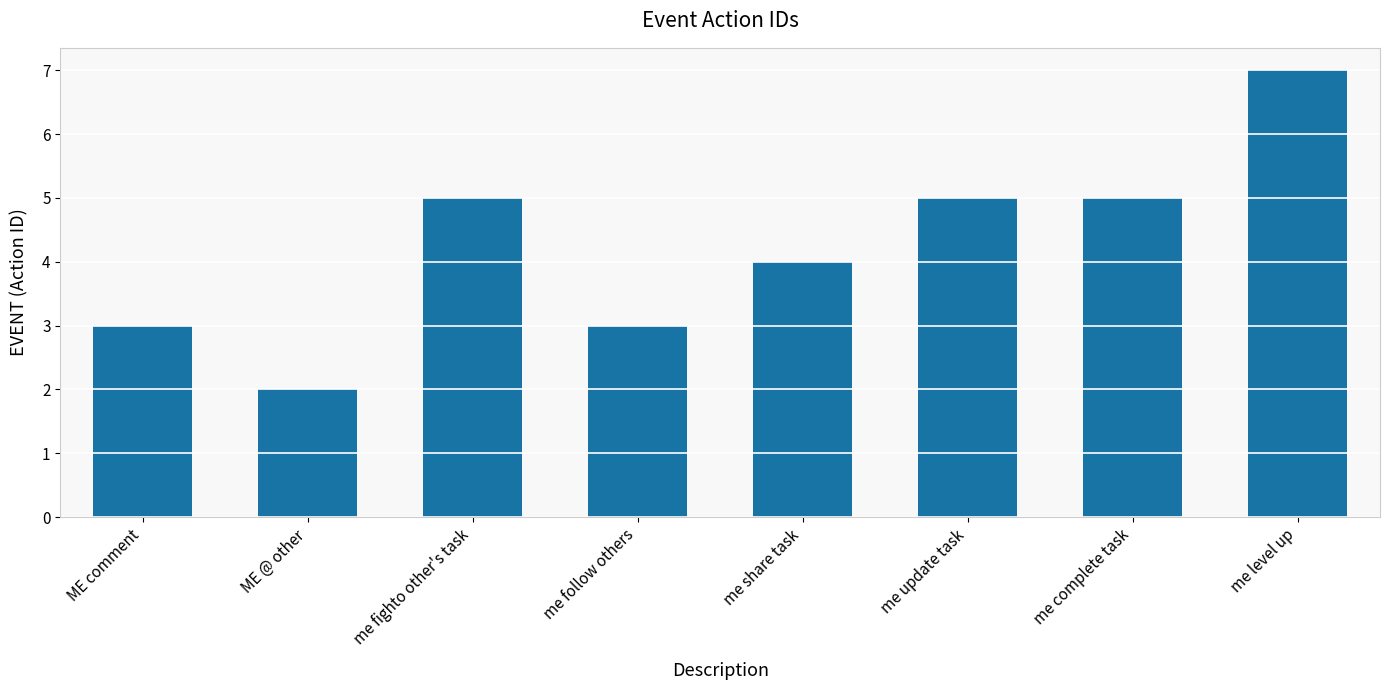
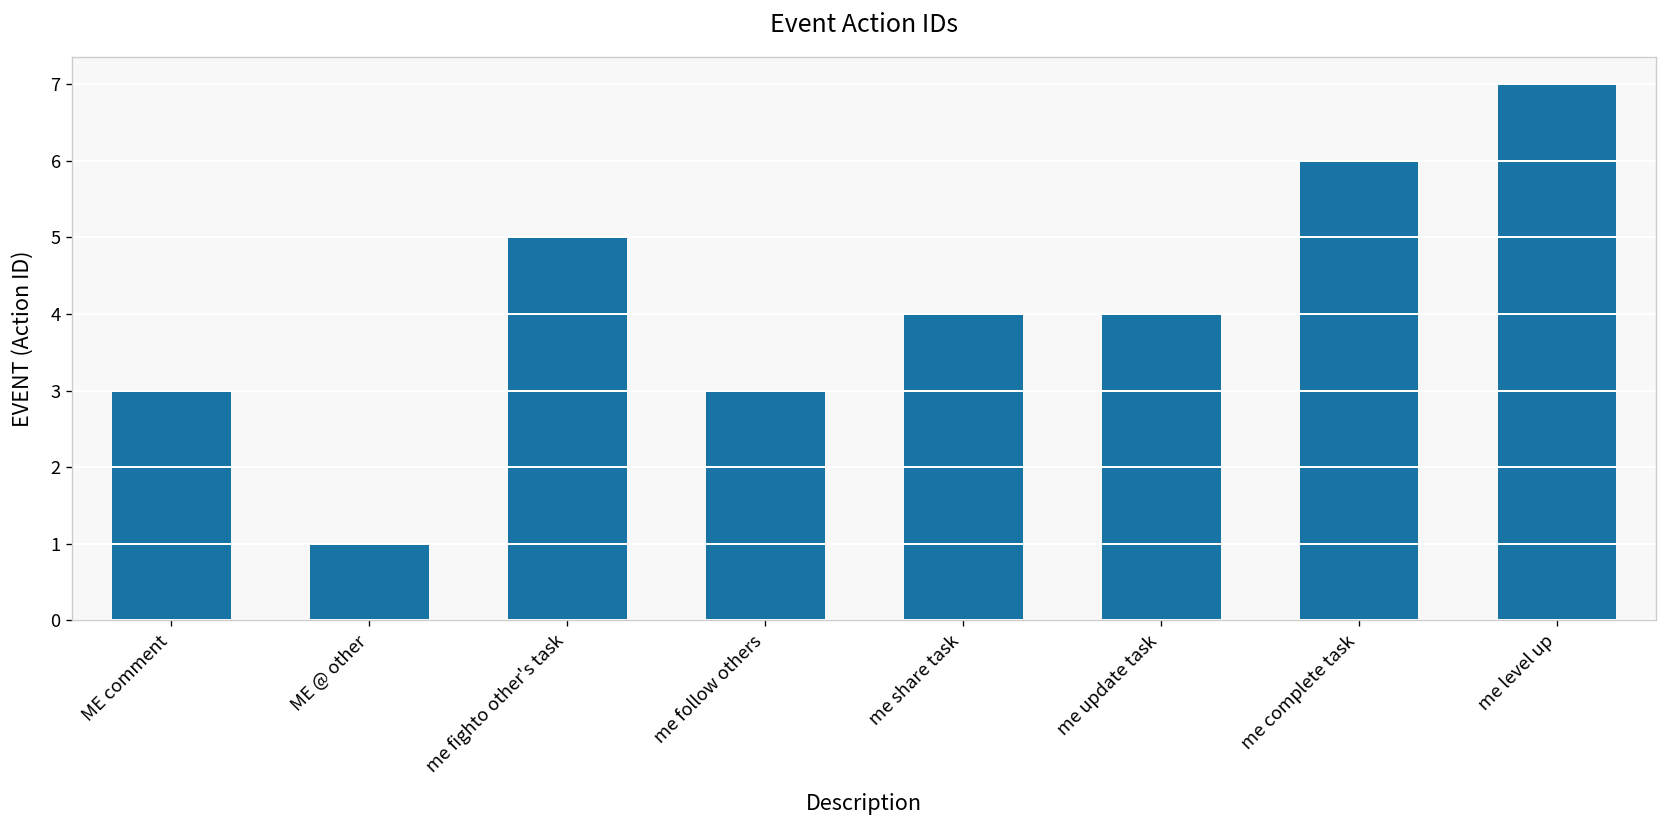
  {
    "ME comment": 3,
-   "ME @ other": 2,
+   "ME @ other": 1,
    "me fighto other's task": 5,
    "me follow others": 3,
    "me share task": 4,
-   "me update task": 5,
-   "me complete task": 5,
+   "me update task": 4,
+   "me complete task": 6,
    "me level up": 7
  }
